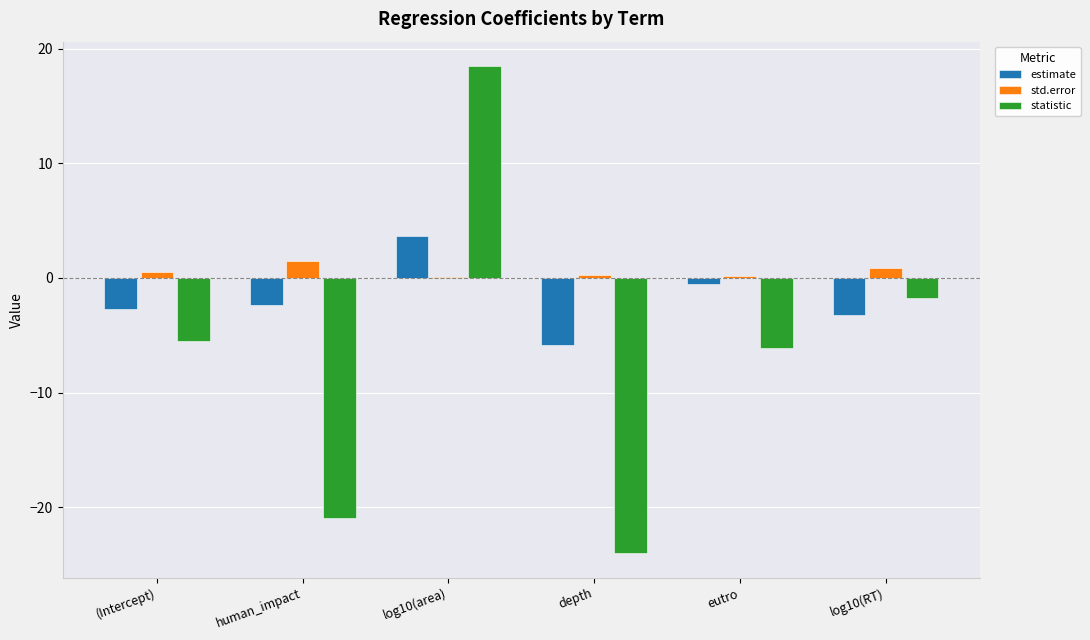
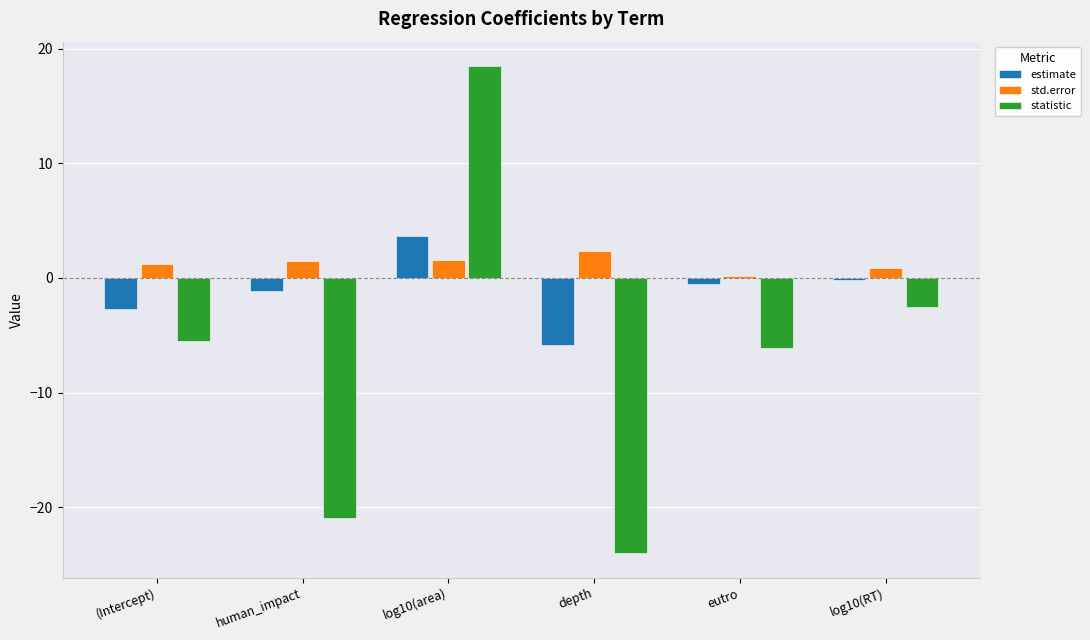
  {
    "estimate": {
      "(Intercept)": -2.7,
-     "human_impact": -2.4,
+     "human_impact": -1.1,
      "log10(area)": 3.7,
      "depth": -5.9,
      "eutro": -0.5,
-     "log10(RT)": -3.2
+     "log10(RT)": -0.2
    },
    "std.error": {
-     "(Intercept)": 0.5,
+     "(Intercept)": 1.2,
      "human_impact": 1.5,
-     "log10(area)": 0.1,
-     "depth": 0.2,
+     "log10(area)": 1.5,
+     "depth": 2.4,
      "log10(RT)": 0.8
    },
    "statistic": {
      "(Intercept)": -5.5,
      "human_impact": -21.0,
      "log10(area)": 18.5,
      "depth": -24.0,
      "eutro": -6.1,
-     "log10(RT)": -1.8
+     "log10(RT)": -2.6
    }
  }
